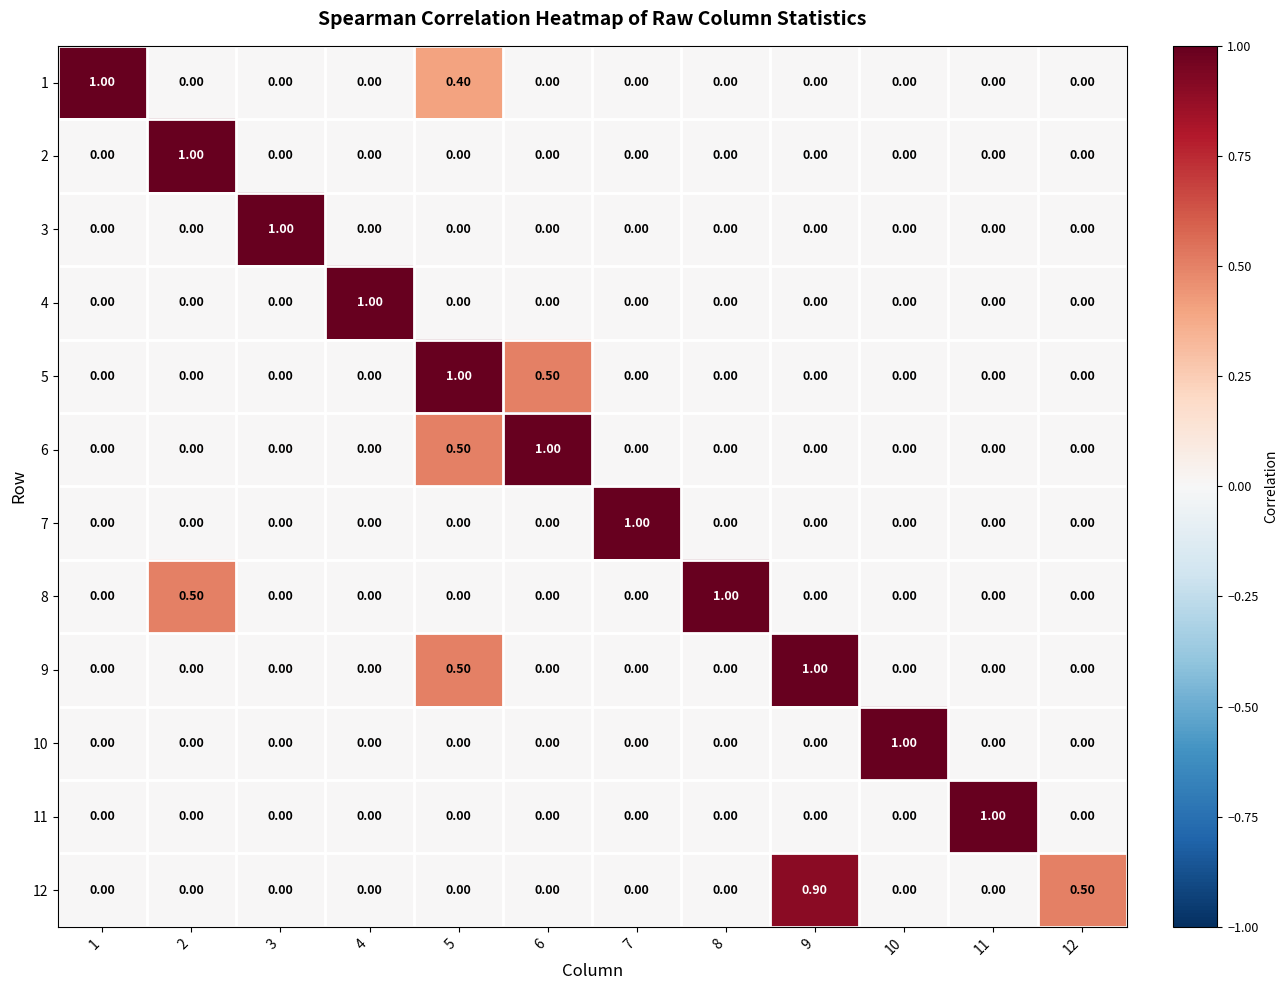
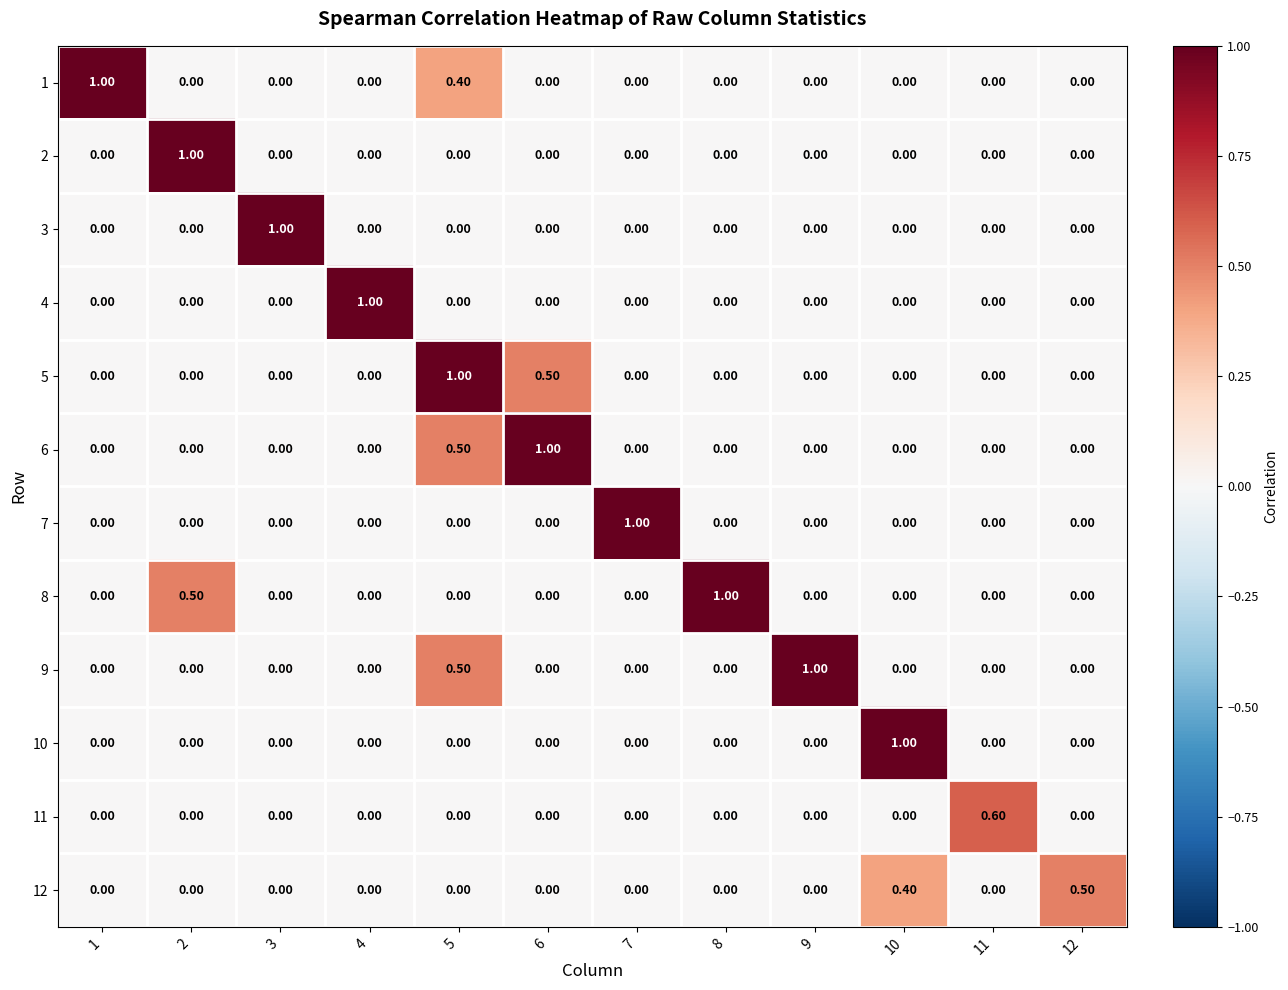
  {
    "1": {
      "1": 1.00,
      "2": 0.00,
      "3": 0.00,
      "4": 0.00,
      "5": 0.40,
      "6": 0.00,
      "7": 0.00,
      "8": 0.00,
      "9": 0.00,
      "10": 0.00,
      "11": 0.00,
      "12": 0.00
    },
    "2": {
      "1": 0.00,
      "2": 1.00,
      "3": 0.00,
      "4": 0.00,
      "5": 0.00,
      "6": 0.00,
      "7": 0.00,
      "8": 0.00,
      "9": 0.00,
      "10": 0.00,
      "11": 0.00,
      "12": 0.00
    },
    "3": {
      "1": 0.00,
      "2": 0.00,
      "3": 1.00,
      "4": 0.00,
      "5": 0.00,
      "6": 0.00,
      "7": 0.00,
      "8": 0.00,
      "9": 0.00,
      "10": 0.00,
      "11": 0.00,
      "12": 0.00
    },
    "4": {
      "1": 0.00,
      "2": 0.00,
      "3": 0.00,
      "4": 1.00,
      "5": 0.00,
      "6": 0.00,
      "7": 0.00,
      "8": 0.00,
      "9": 0.00,
      "10": 0.00,
      "11": 0.00,
      "12": 0.00
    },
    "5": {
      "1": 0.00,
      "2": 0.00,
      "3": 0.00,
      "4": 0.00,
      "5": 1.00,
      "6": 0.50,
      "7": 0.00,
      "8": 0.00,
      "9": 0.00,
      "10": 0.00,
      "11": 0.00,
      "12": 0.00
    },
    "6": {
      "1": 0.00,
      "2": 0.00,
      "3": 0.00,
      "4": 0.00,
      "5": 0.50,
      "6": 1.00,
      "7": 0.00,
      "8": 0.00,
      "9": 0.00,
      "10": 0.00,
      "11": 0.00,
      "12": 0.00
    },
    "7": {
      "1": 0.00,
      "2": 0.00,
      "3": 0.00,
      "4": 0.00,
      "5": 0.00,
      "6": 0.00,
      "7": 1.00,
      "8": 0.00,
      "9": 0.00,
      "10": 0.00,
      "11": 0.00,
      "12": 0.00
    },
    "8": {
      "1": 0.00,
      "2": 0.50,
      "3": 0.00,
      "4": 0.00,
      "5": 0.00,
      "6": 0.00,
      "7": 0.00,
      "8": 1.00,
      "9": 0.00,
      "10": 0.00,
      "11": 0.00,
      "12": 0.00
    },
    "9": {
      "1": 0.00,
      "2": 0.00,
      "3": 0.00,
      "4": 0.00,
      "5": 0.50,
      "6": 0.00,
      "7": 0.00,
      "8": 0.00,
      "9": 1.00,
      "10": 0.00,
      "11": 0.00,
      "12": 0.00
    },
    "10": {
      "1": 0.00,
      "2": 0.00,
      "3": 0.00,
      "4": 0.00,
      "5": 0.00,
      "6": 0.00,
      "7": 0.00,
      "8": 0.00,
      "9": 0.00,
      "10": 1.00,
      "11": 0.00,
      "12": 0.00
    },
    "11": {
      "1": 0.00,
      "2": 0.00,
      "3": 0.00,
      "4": 0.00,
      "5": 0.00,
      "6": 0.00,
      "7": 0.00,
      "8": 0.00,
      "9": 0.00,
      "10": 0.00,
-     "11": 1.00,
+     "11": 0.60,
      "12": 0.00
    },
    "12": {
      "1": 0.00,
      "2": 0.00,
      "3": 0.00,
      "4": 0.00,
      "5": 0.00,
      "6": 0.00,
      "7": 0.00,
      "8": 0.00,
-     "9": 0.90,
-     "10": 0.00,
+     "9": 0.00,
+     "10": 0.40,
      "11": 0.00,
      "12": 0.50
    }
  }
